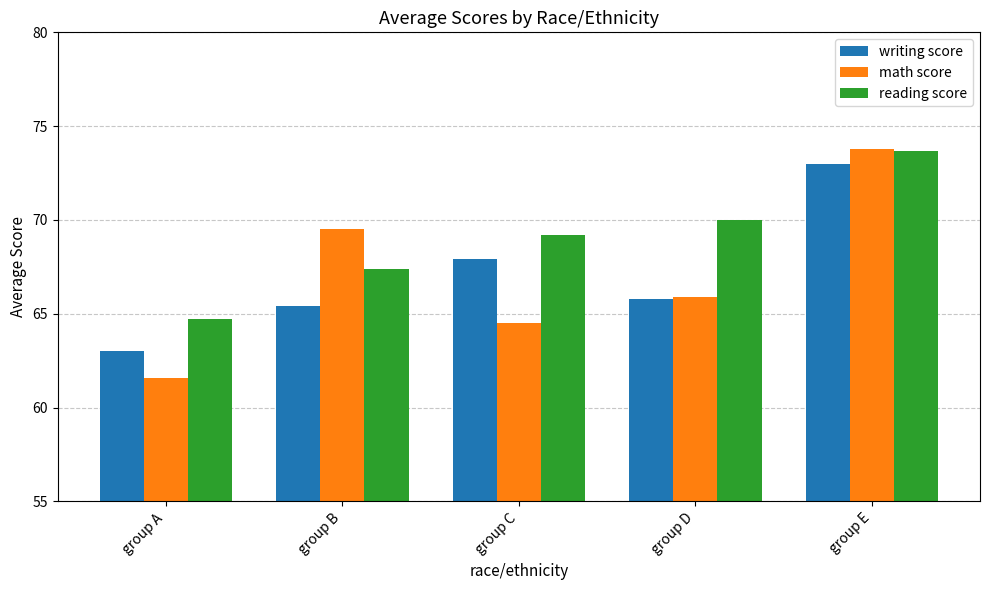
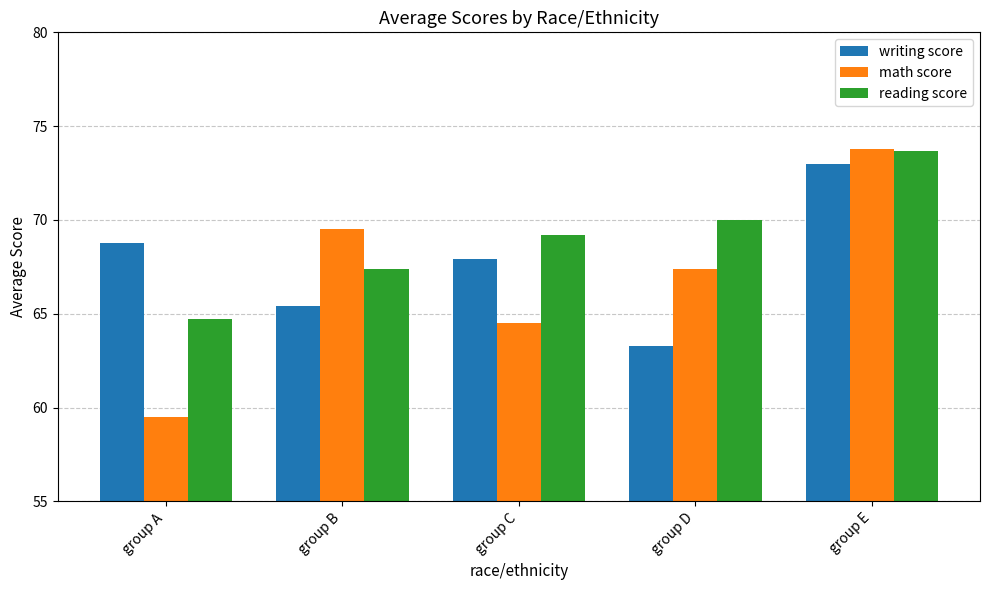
  {
    "writing score": {
-     "group A": 63.0,
+     "group A": 68.8,
      "group B": 65.4,
      "group C": 67.9,
-     "group D": 65.8,
+     "group D": 63.3,
      "group E": 73.0
    },
    "math score": {
-     "group A": 61.6,
+     "group A": 59.5,
      "group B": 69.5,
      "group C": 64.5,
-     "group D": 65.9,
+     "group D": 67.4,
      "group E": 73.8
    },
    "reading score": {
      "group A": 64.7,
      "group B": 67.4,
      "group C": 69.2,
      "group D": 70.0,
      "group E": 73.7
    }
  }
